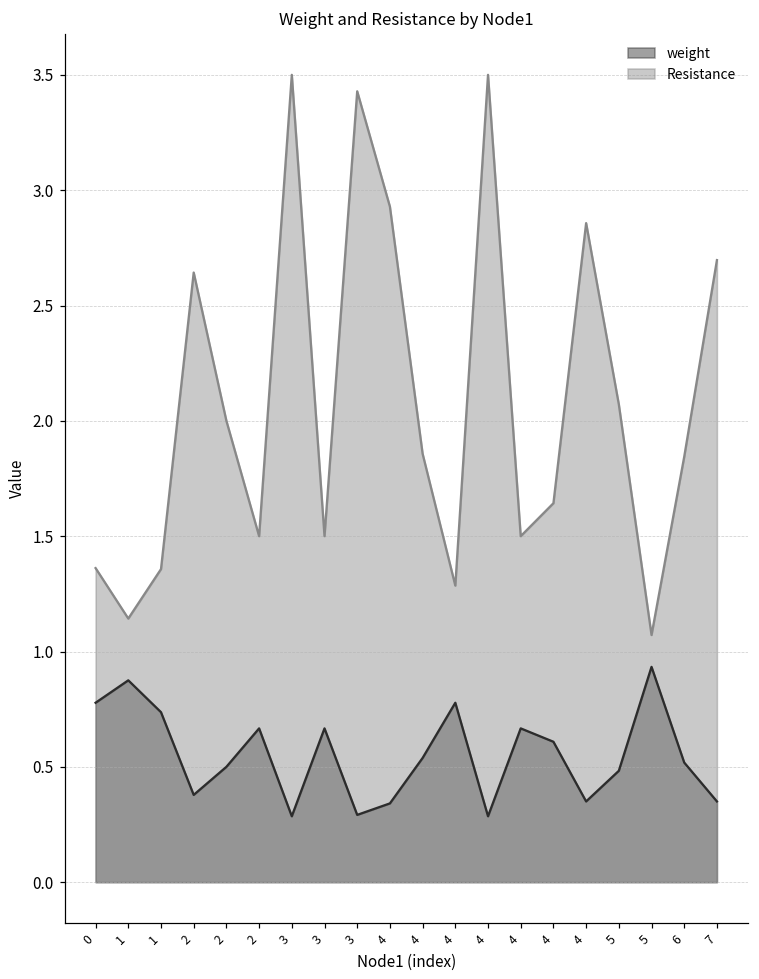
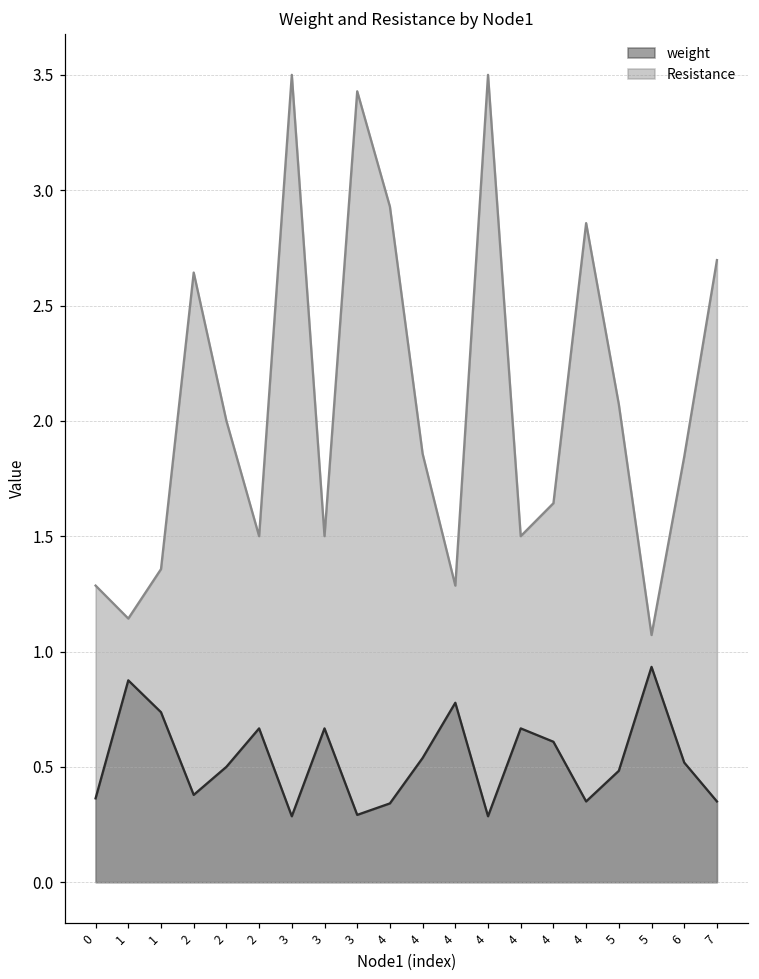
  {
    "weight": {
-     "0": 0.78,
+     "0": 0.36,
      "6": 0.52,
      "7": 0.35
    },
    "Resistance": {
-     "0": 1.36,
+     "0": 1.29,
      "6": 1.84,
      "7": 2.70
    }
  }
